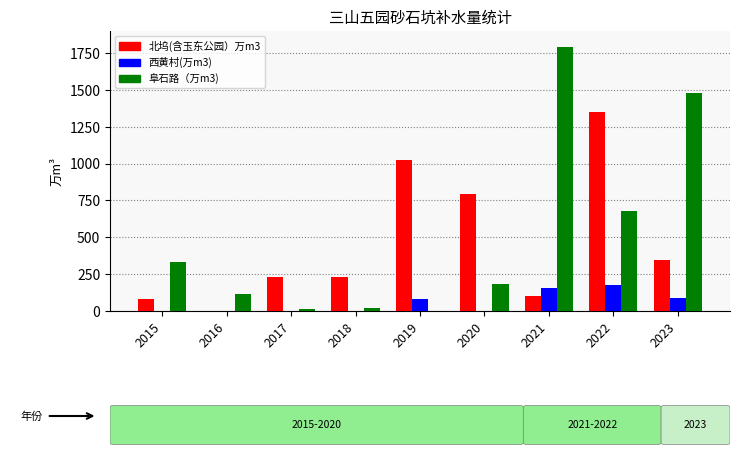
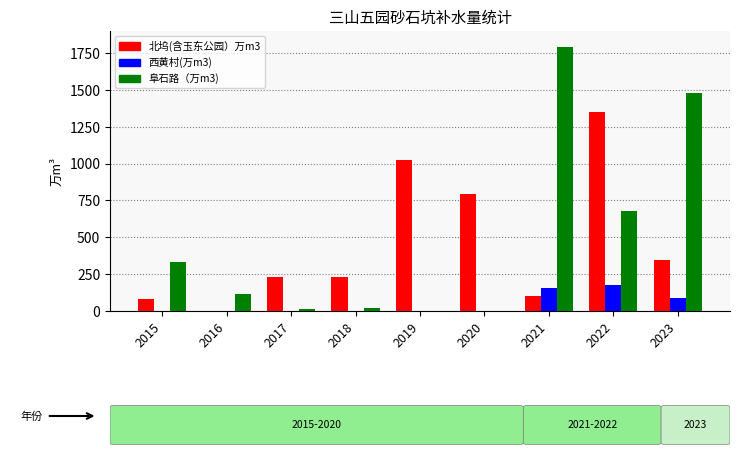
  {
    "北坞(含玉东公园）万m3": {
      "2015": 80,
      "2016": 0,
      "2017": 230,
      "2018": 230,
      "2019": 1030,
      "2020": 790,
      "2021": 100,
      "2022": 1350,
      "2023": 340
    },
    "西黄村(万m3)": {
      "2015": 0,
      "2016": 0,
      "2017": 0,
      "2018": 0,
-     "2019": 80,
+     "2019": 0,
      "2020": 0,
      "2021": 160,
      "2022": 180,
      "2023": 90
    },
    "阜石路（万m3)": {
      "2015": 330,
      "2016": 120,
      "2018": 20,
      "2019": 0,
-     "2020": 190,
+     "2020": 0,
      "2021": 1790,
      "2022": 680,
      "2023": 1480
    }
  }
